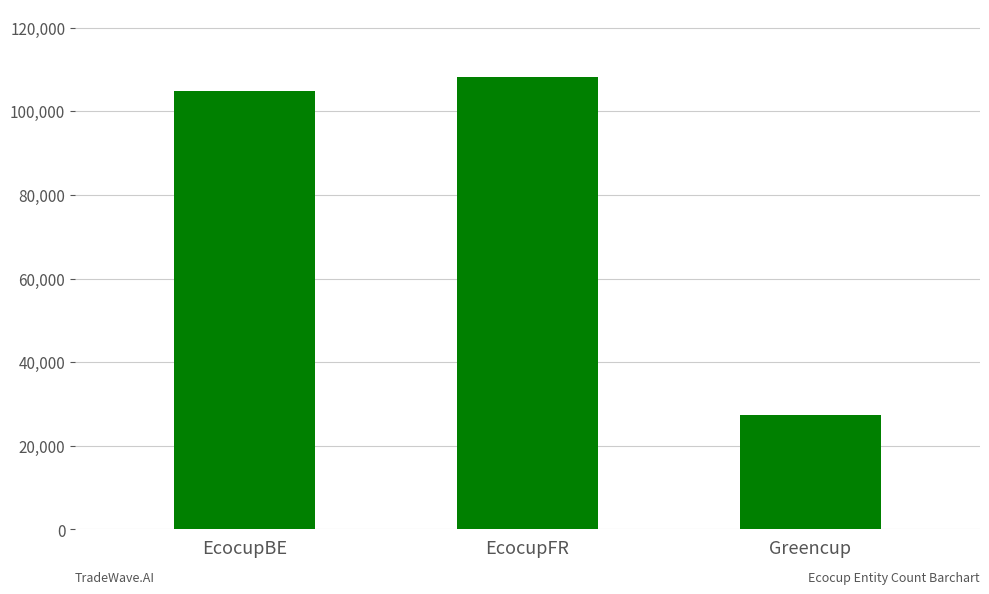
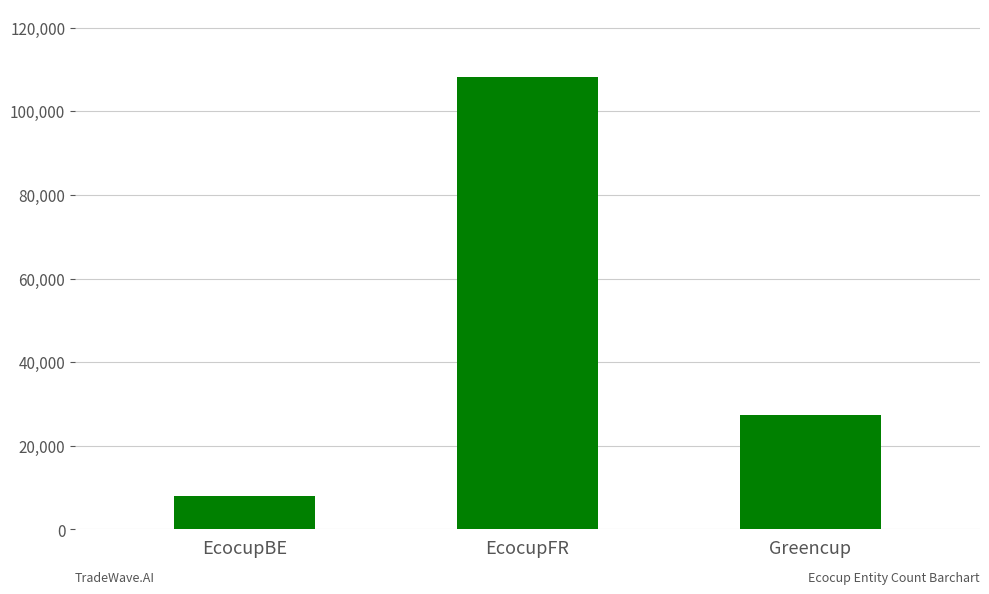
  {
-   "EcocupBE": "105,000",
+   "EcocupBE": "8,000",
    "EcocupFR": "108,000",
    "Greencup": "27,000"
  }
